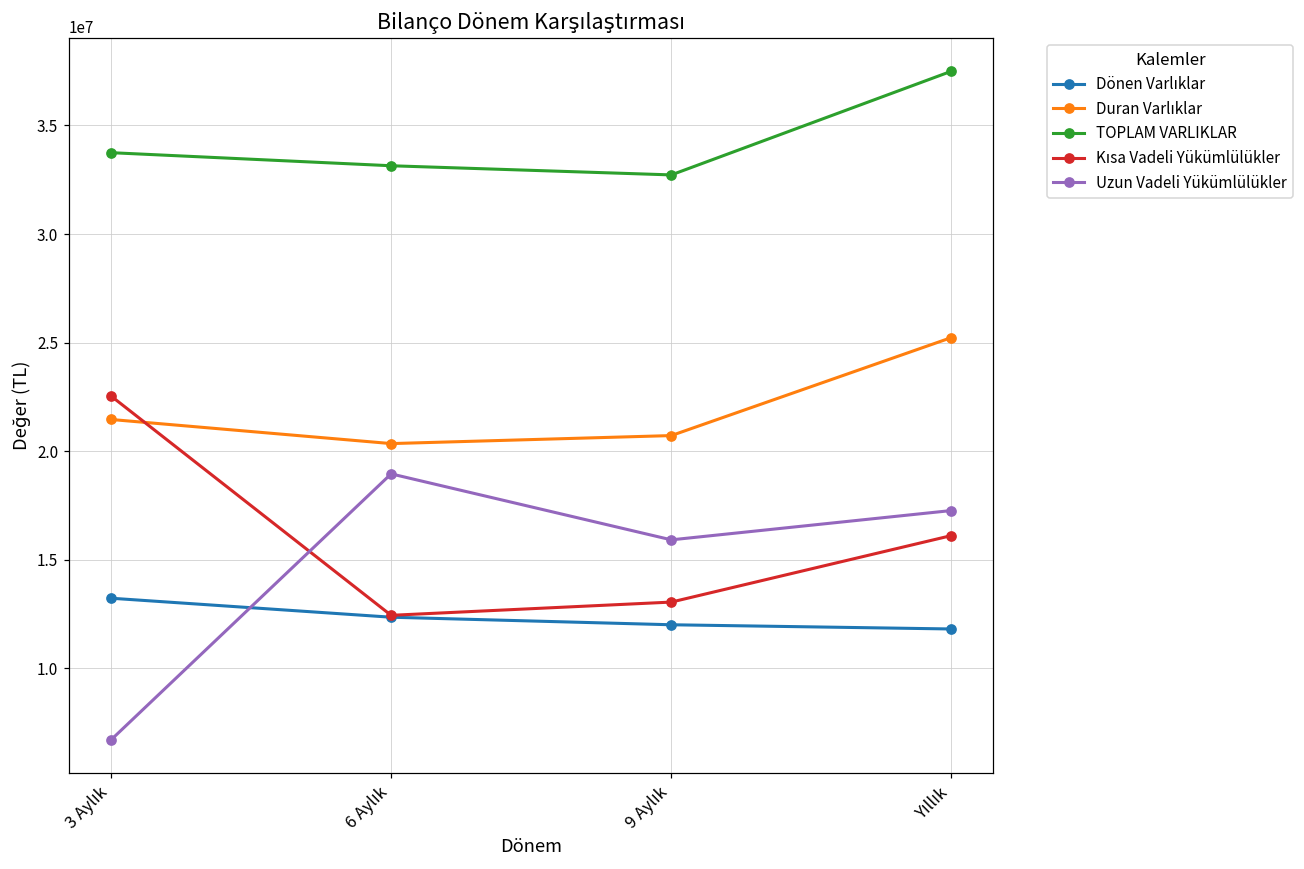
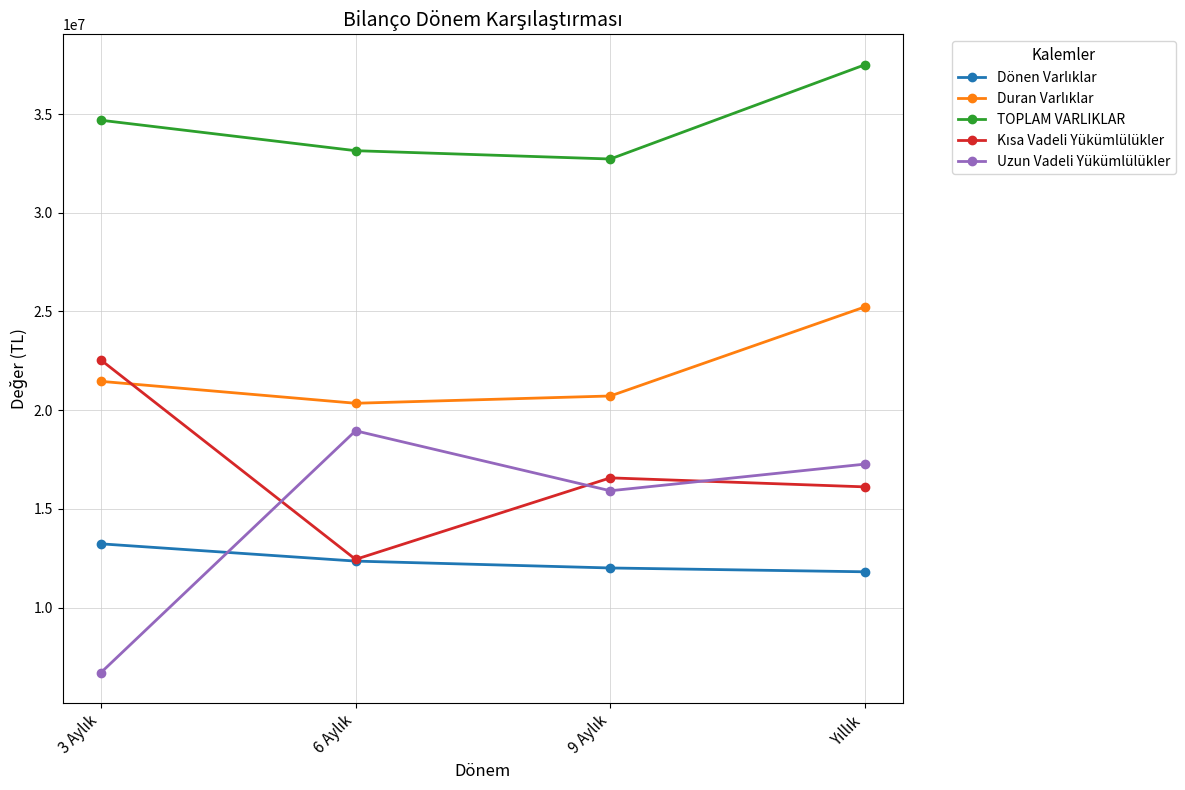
  {
    "Dönen Varlıklar": {
      "3 Aylık": 13200000,
      "9 Aylık": 12000000,
      "Yıllık": 11800000
    },
    "Duran Varlıklar": {
      "3 Aylık": 21500000,
      "6 Aylık": 20300000,
      "9 Aylık": 20700000,
      "Yıllık": 25200000
    },
    "TOPLAM VARLIKLAR": {
-     "3 Aylık": 33700000,
+     "3 Aylık": 34700000,
      "6 Aylık": 33100000,
      "9 Aylık": 32700000,
      "Yıllık": 37500000
    },
    "Kısa Vadeli Yükümlülükler": {
      "3 Aylık": 22500000,
-     "9 Aylık": 13000000,
+     "9 Aylık": 16600000,
      "Yıllık": 16100000
    },
    "Uzun Vadeli Yükümlülükler": {
      "3 Aylık": 6700000,
      "6 Aylık": 19000000,
      "9 Aylık": 15900000,
      "Yıllık": 17300000
    }
  }
